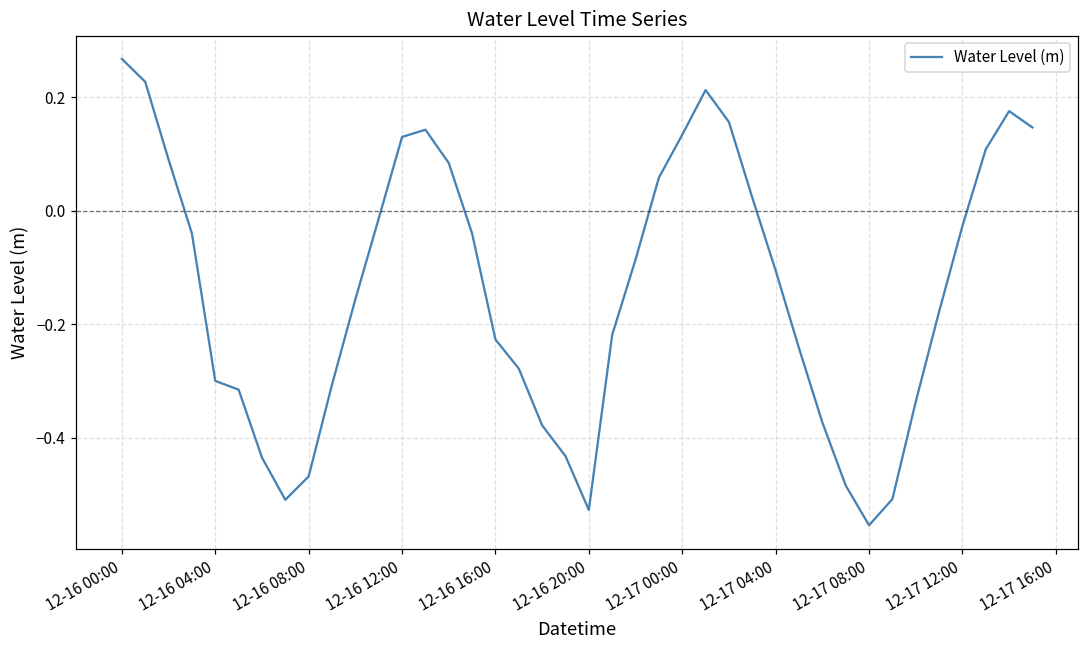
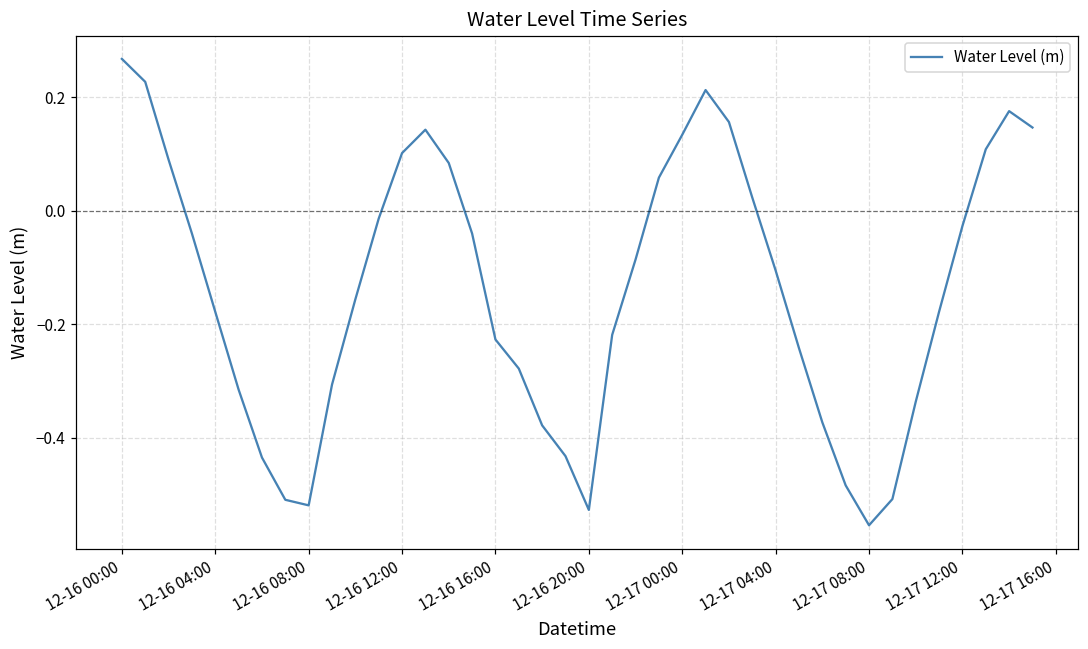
  {
    "12-16 00:00": 0.27,
-   "12-16 04:00": -0.30,
-   "12-16 08:00": -0.47,
-   "12-16 12:00": 0.13,
+   "12-16 04:00": -0.18,
+   "12-16 08:00": -0.52,
+   "12-16 12:00": 0.10,
    "12-16 16:00": -0.23,
    "12-16 20:00": -0.53,
    "12-17 00:00": 0.13,
    "12-17 04:00": -0.11,
    "12-17 08:00": -0.55,
    "12-17 12:00": -0.03
  }
